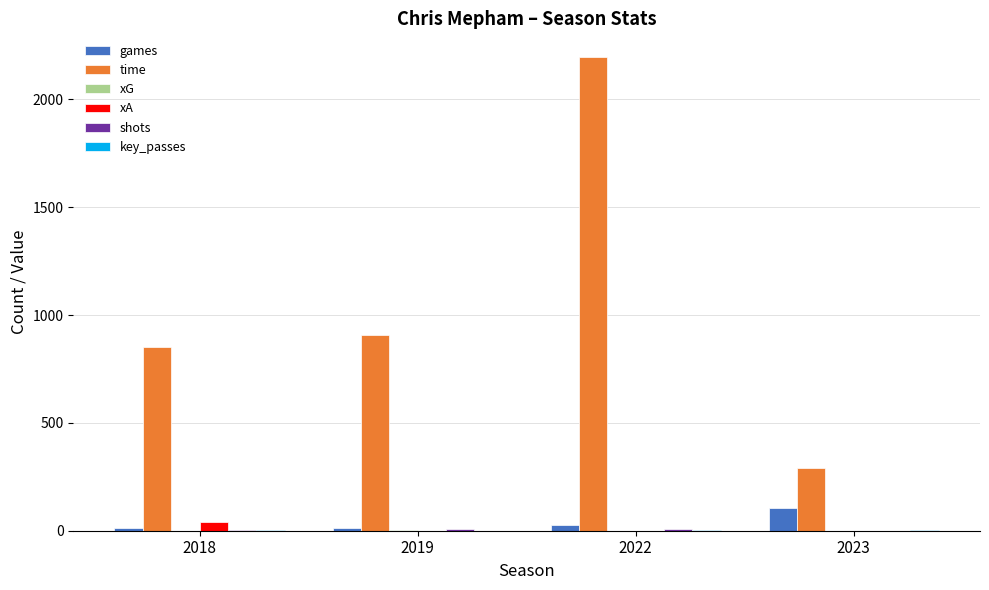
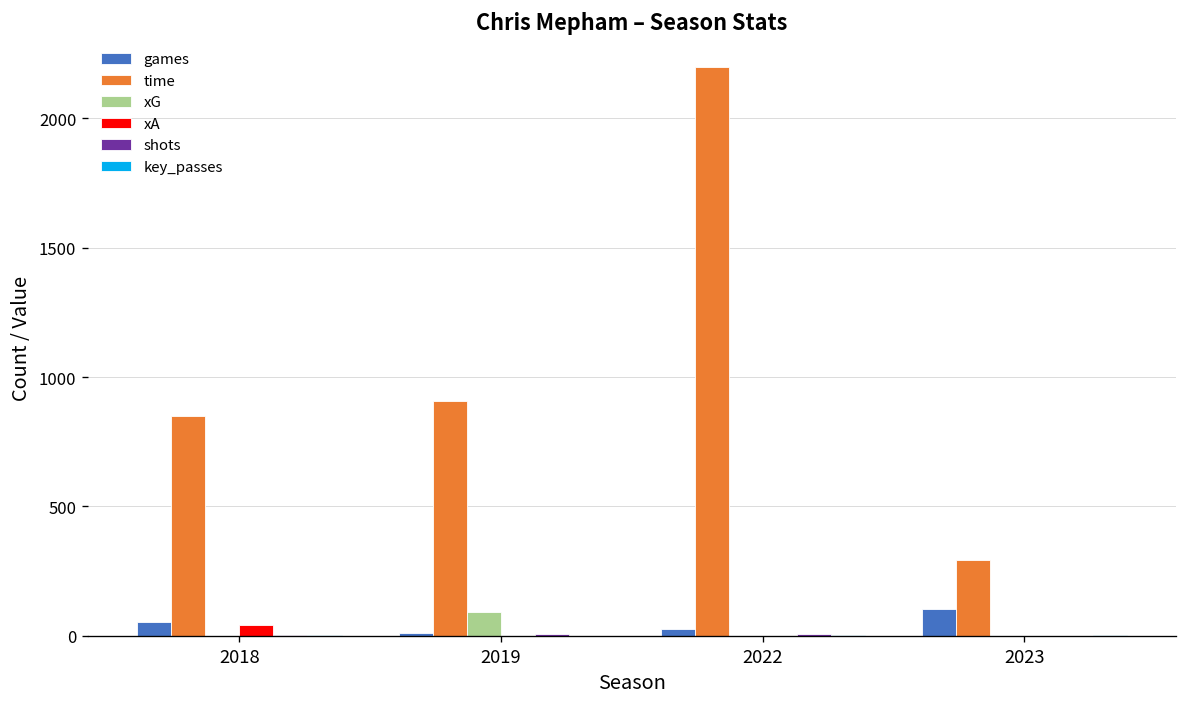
  {
    "games": {
-     "2018": 10,
+     "2018": 50,
      "2019": 10,
      "2022": 30,
      "2023": 110
    },
    "time": {
      "2018": 850,
      "2019": 910,
      "2022": 2200,
      "2023": 290
    },
    "xG": {
-     "2019": 0
+     "2019": 90
    },
    "xA": {
      "2018": 40
    }
  }
